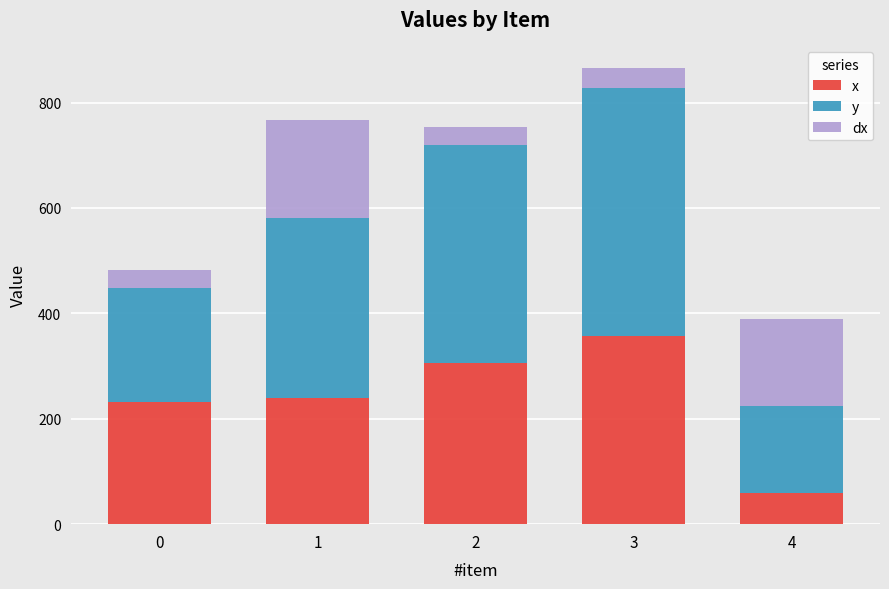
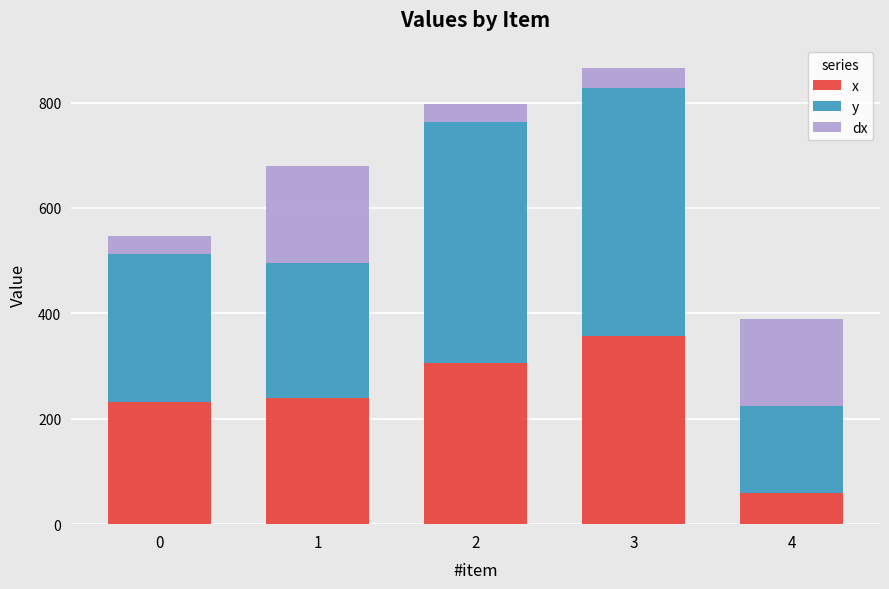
  {
    "x": {
      "0": 230,
      "1": 240,
      "2": 310,
      "3": 360,
      "4": 60
    },
    "y": {
-     "0": 220,
-     "1": 340,
-     "2": 410,
+     "0": 280,
+     "1": 260,
+     "2": 460,
      "3": 470,
      "4": 170
    },
    "dx": {
      "0": 30,
      "1": 180,
      "2": 30,
      "3": 40,
      "4": 160
    }
  }
